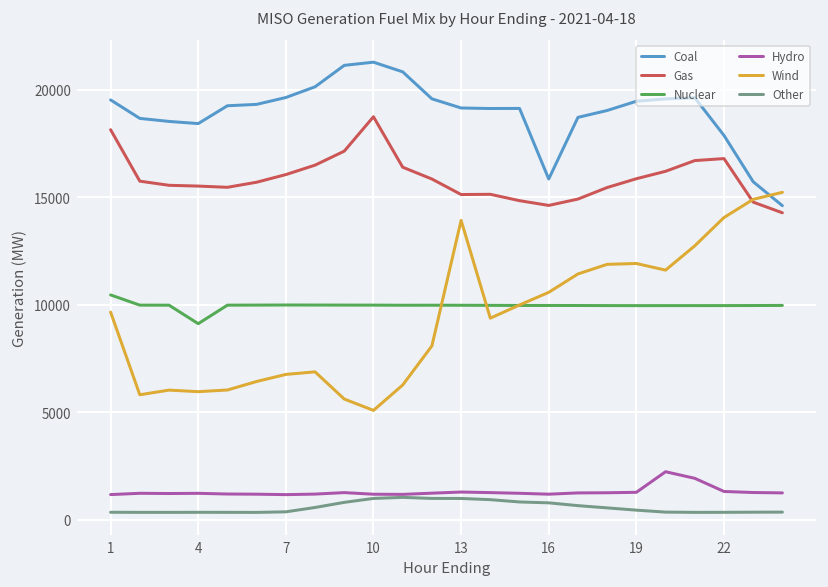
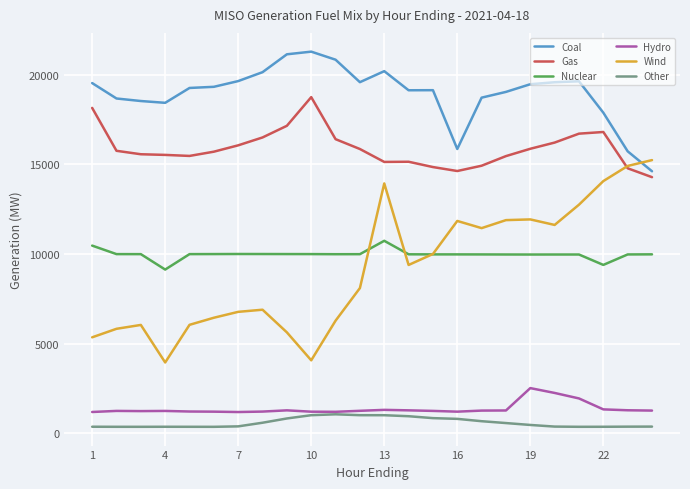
  {
    "Coal": {
      "1": 19500,
      "4": 18400,
      "7": 19600,
      "10": 21300,
-     "13": 19200,
+     "13": 20200,
      "16": 15900,
      "22": 17900
    },
    "Gas": {
      "1": 18100,
      "4": 15500,
      "7": 16100,
      "10": 18800,
      "13": 15100,
      "16": 14600,
      "19": 15900,
      "22": 16800
    },
    "Nuclear": {
      "1": 10500,
      "4": 9100,
      "7": 10000,
      "10": 10000,
-     "13": 10000,
+     "13": 10700,
      "16": 10000,
      "19": 10000,
-     "22": 10000
+     "22": 9400
    },
    "Hydro": {
      "1": 1200,
      "4": 1200,
      "7": 1200,
      "10": 1200,
      "13": 1300,
      "16": 1200,
-     "19": 1300,
+     "19": 2500,
      "22": 1300
    },
    "Wind": {
-     "1": 9700,
-     "4": 6000,
+     "1": 5300,
+     "4": 3900,
      "7": 6800,
-     "10": 5100,
+     "10": 4100,
      "13": 13900,
-     "16": 10600,
+     "16": 11800,
      "19": 11900,
      "22": 14100
    },
    "Other": {
      "1": 400,
      "4": 400,
      "7": 400,
      "10": 1000,
      "13": 1000,
      "16": 800,
      "19": 500,
      "22": 400
    }
  }
